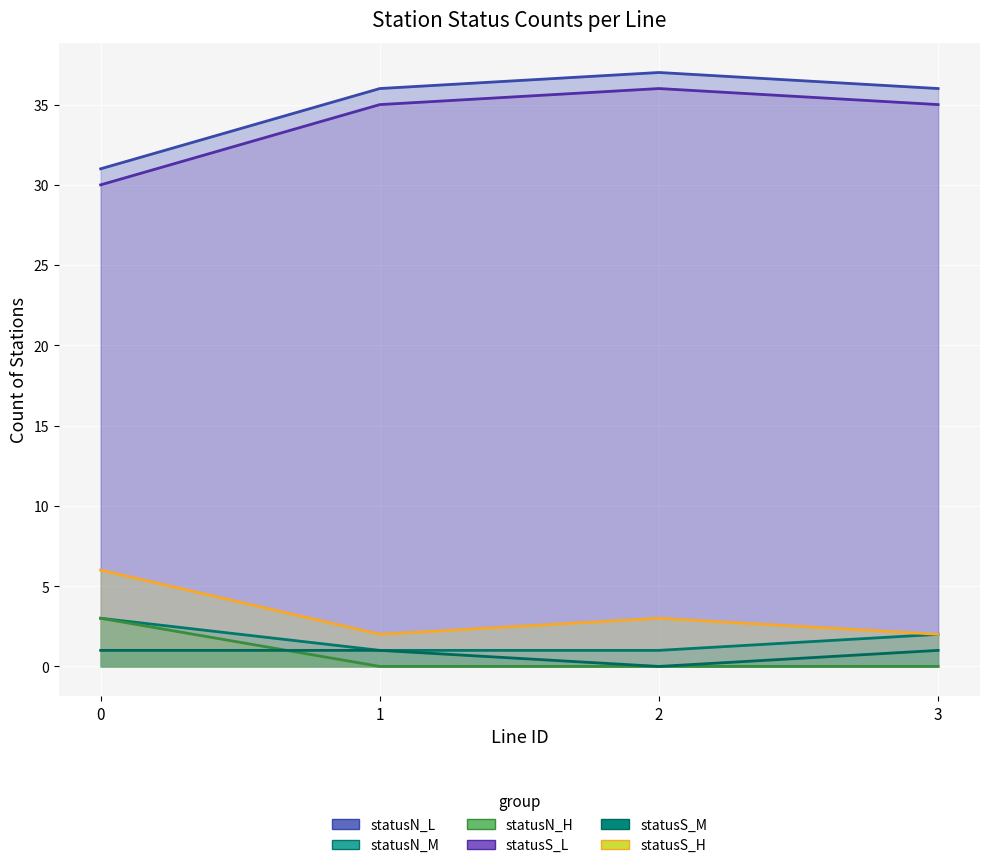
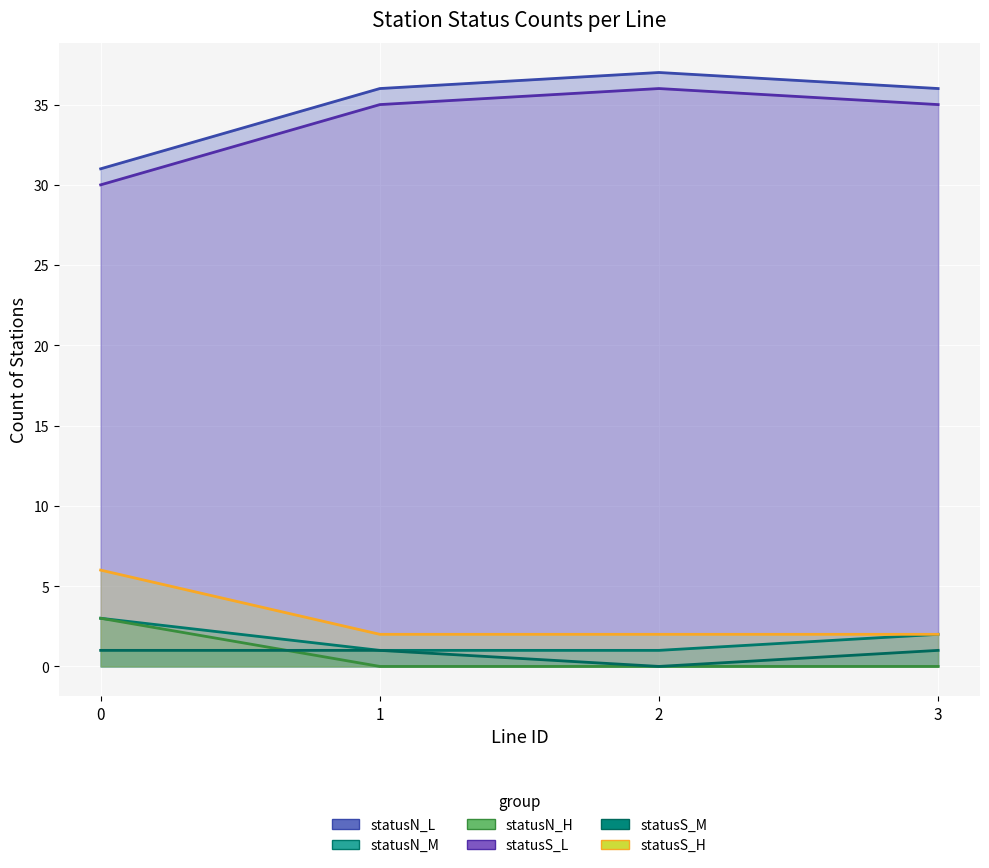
  {
    "statusS_H": {
      "0": 6,
      "1": 2,
-     "2": 3
+     "2": 2
    }
  }
